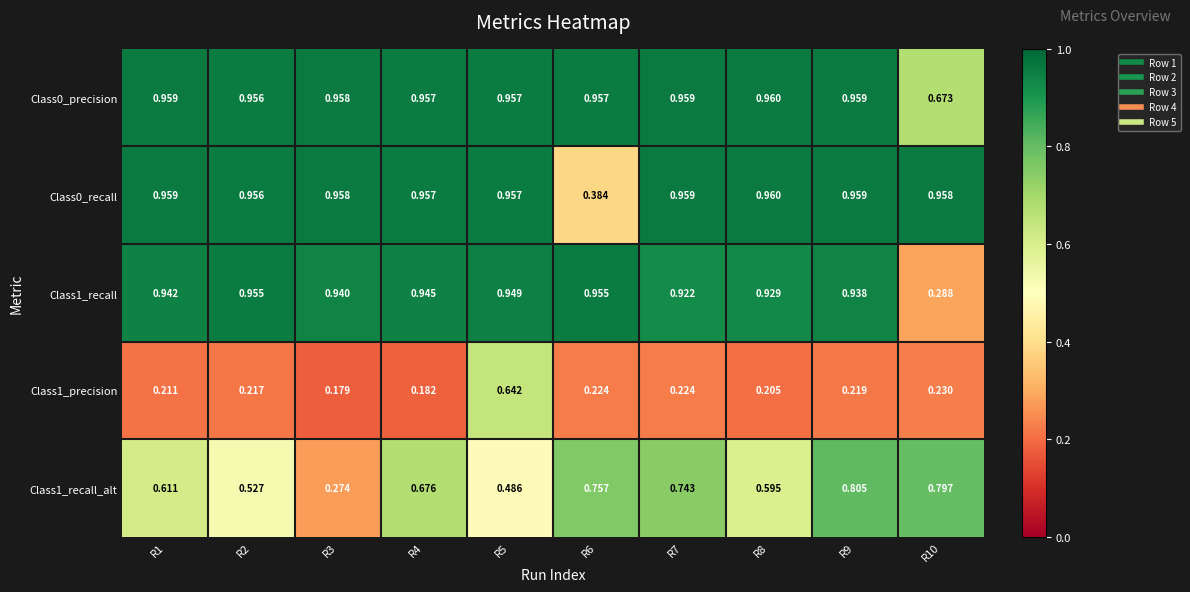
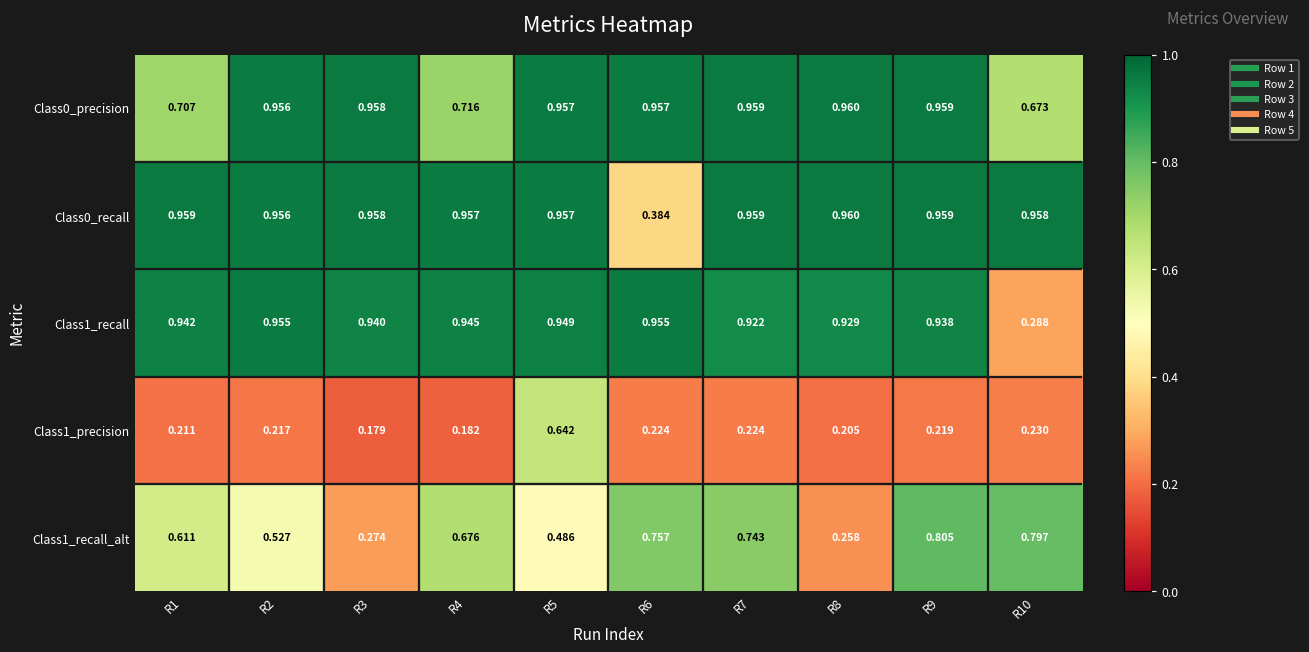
  {
    "Class0_precision": {
-     "R1": 0.959,
+     "R1": 0.707,
      "R2": 0.956,
      "R3": 0.958,
-     "R4": 0.957,
+     "R4": 0.716,
      "R5": 0.957,
      "R6": 0.957,
      "R7": 0.959,
      "R8": 0.960,
      "R9": 0.959,
      "R10": 0.673
    },
    "Class0_recall": {
      "R1": 0.959,
      "R2": 0.956,
      "R3": 0.958,
      "R4": 0.957,
      "R5": 0.957,
      "R6": 0.384,
      "R7": 0.959,
      "R8": 0.960,
      "R9": 0.959,
      "R10": 0.958
    },
    "Class1_recall": {
      "R1": 0.942,
      "R2": 0.955,
      "R3": 0.940,
      "R4": 0.945,
      "R5": 0.949,
      "R6": 0.955,
      "R7": 0.922,
      "R8": 0.929,
      "R9": 0.938,
      "R10": 0.288
    },
    "Class1_precision": {
      "R1": 0.211,
      "R2": 0.217,
      "R3": 0.179,
      "R4": 0.182,
      "R5": 0.642,
      "R6": 0.224,
      "R7": 0.224,
      "R8": 0.205,
      "R9": 0.219,
      "R10": 0.230
    },
    "Class1_recall_alt": {
      "R1": 0.611,
      "R2": 0.527,
      "R3": 0.274,
      "R4": 0.676,
      "R5": 0.486,
      "R6": 0.757,
      "R7": 0.743,
-     "R8": 0.595,
+     "R8": 0.258,
      "R9": 0.805,
      "R10": 0.797
    }
  }
